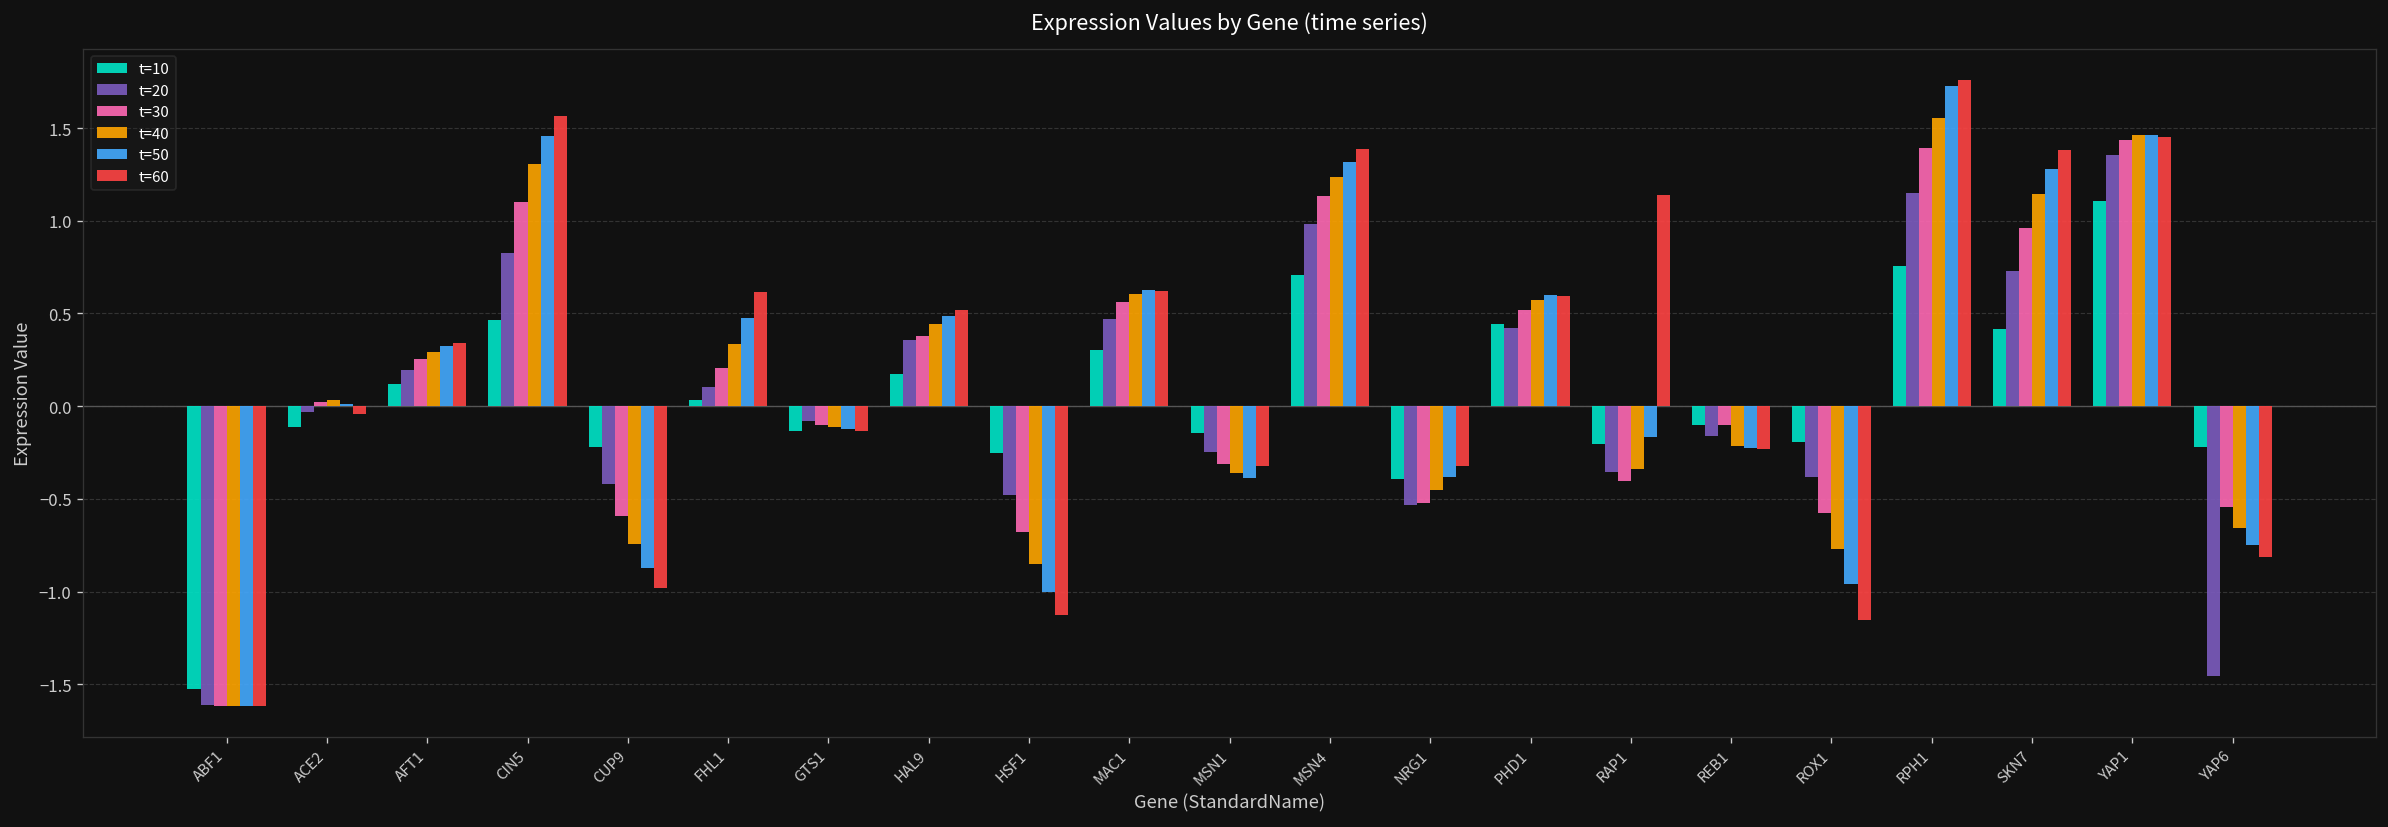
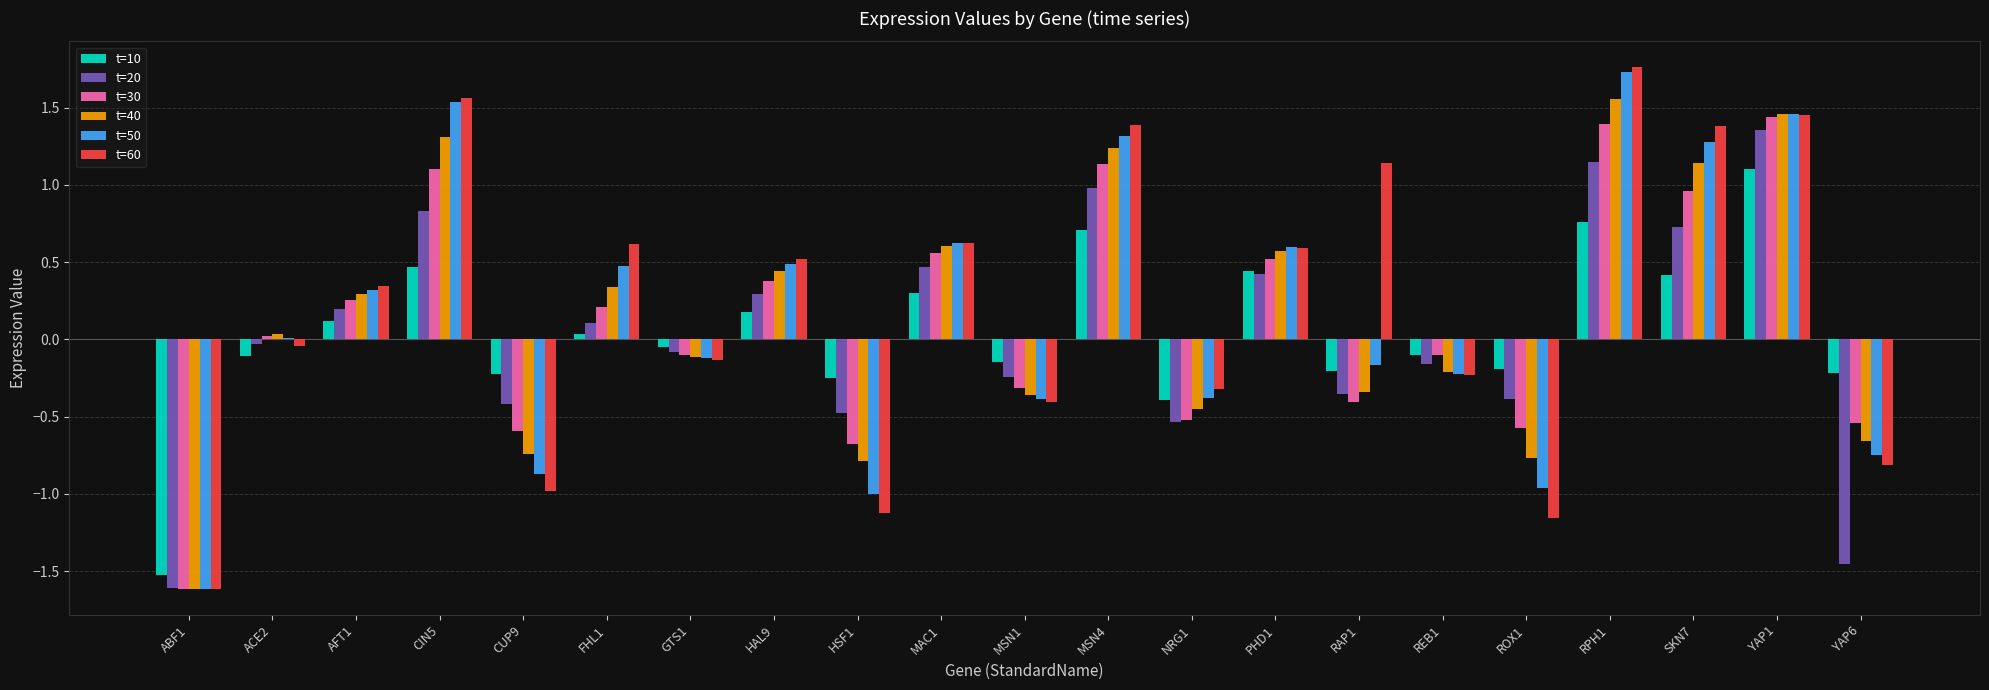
  {
    "t=10": {
      "ABF1": -1.52,
      "ACE2": -0.11,
      "AFT1": 0.12,
      "CIN5": 0.47,
      "CUP9": -0.22,
      "FHL1": 0.03,
-     "GTS1": -0.13,
+     "GTS1": -0.05,
      "HAL9": 0.17,
      "HSF1": -0.25,
      "MAC1": 0.30,
      "MSN1": -0.15,
      "MSN4": 0.71,
      "NRG1": -0.39,
      "PHD1": 0.44,
      "RAP1": -0.20,
      "REB1": -0.10,
      "ROX1": -0.19,
      "RPH1": 0.76,
      "SKN7": 0.42,
      "YAP1": 1.10,
      "YAP6": -0.22
    },
    "t=20": {
      "ABF1": -1.61,
      "ACE2": -0.03,
      "AFT1": 0.20,
      "CIN5": 0.83,
      "CUP9": -0.42,
      "FHL1": 0.10,
      "GTS1": -0.08,
-     "HAL9": 0.36,
+     "HAL9": 0.29,
      "HSF1": -0.48,
      "MAC1": 0.47,
      "MSN1": -0.25,
      "MSN4": 0.98,
      "NRG1": -0.53,
      "PHD1": 0.42,
      "RAP1": -0.35,
      "REB1": -0.16,
      "ROX1": -0.38,
      "RPH1": 1.15,
      "SKN7": 0.73,
      "YAP1": 1.35,
      "YAP6": -1.46
    },
    "t=30": {
      "ABF1": -1.61,
      "ACE2": 0.02,
      "AFT1": 0.25,
      "CIN5": 1.10,
      "CUP9": -0.59,
      "FHL1": 0.21,
      "GTS1": -0.10,
      "HAL9": 0.38,
      "HSF1": -0.68,
      "MAC1": 0.56,
      "MSN1": -0.31,
      "MSN4": 1.13,
      "NRG1": -0.52,
      "PHD1": 0.52,
      "RAP1": -0.41,
      "REB1": -0.10,
      "ROX1": -0.58,
      "RPH1": 1.39,
      "SKN7": 0.96,
      "YAP1": 1.44,
      "YAP6": -0.54
    },
    "t=40": {
      "ABF1": -1.61,
      "ACE2": 0.03,
      "AFT1": 0.29,
      "CIN5": 1.31,
      "CUP9": -0.75,
      "FHL1": 0.34,
      "GTS1": -0.11,
      "HAL9": 0.44,
-     "HSF1": -0.85,
+     "HSF1": -0.79,
      "MAC1": 0.61,
      "MSN1": -0.36,
      "MSN4": 1.24,
      "NRG1": -0.45,
      "PHD1": 0.57,
      "RAP1": -0.34,
      "REB1": -0.21,
      "ROX1": -0.77,
      "RPH1": 1.56,
      "SKN7": 1.14,
      "YAP1": 1.46,
      "YAP6": -0.66
    },
    "t=50": {
      "ABF1": -1.61,
      "AFT1": 0.32,
-     "CIN5": 1.46,
+     "CIN5": 1.54,
      "CUP9": -0.87,
      "FHL1": 0.48,
      "GTS1": -0.12,
      "HAL9": 0.49,
      "HSF1": -1.00,
      "MAC1": 0.62,
      "MSN1": -0.39,
      "MSN4": 1.32,
      "NRG1": -0.38,
      "PHD1": 0.60,
      "RAP1": -0.17,
      "REB1": -0.23,
      "ROX1": -0.96,
      "RPH1": 1.73,
      "SKN7": 1.28,
      "YAP1": 1.46,
      "YAP6": -0.75
    },
    "t=60": {
      "ABF1": -1.61,
      "ACE2": -0.04,
      "AFT1": 0.34,
      "CIN5": 1.56,
      "CUP9": -0.98,
      "FHL1": 0.62,
      "GTS1": -0.13,
      "HAL9": 0.52,
      "HSF1": -1.12,
      "MAC1": 0.62,
-     "MSN1": -0.32,
+     "MSN1": -0.41,
      "MSN4": 1.39,
      "NRG1": -0.32,
      "PHD1": 0.59,
      "RAP1": 1.14,
      "REB1": -0.23,
      "ROX1": -1.15,
      "RPH1": 1.76,
      "SKN7": 1.38,
      "YAP1": 1.45,
      "YAP6": -0.81
    }
  }
